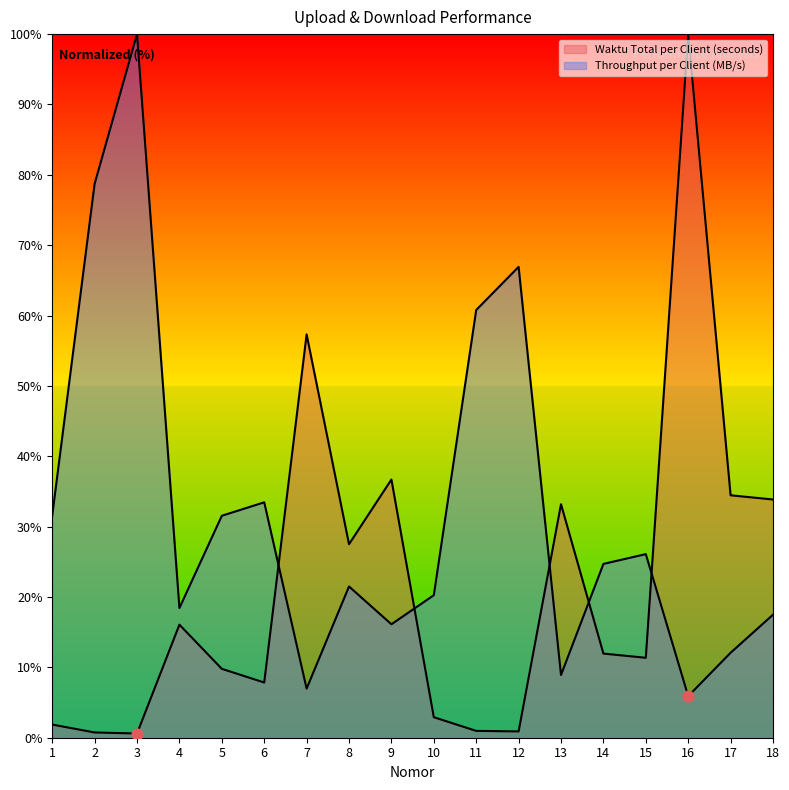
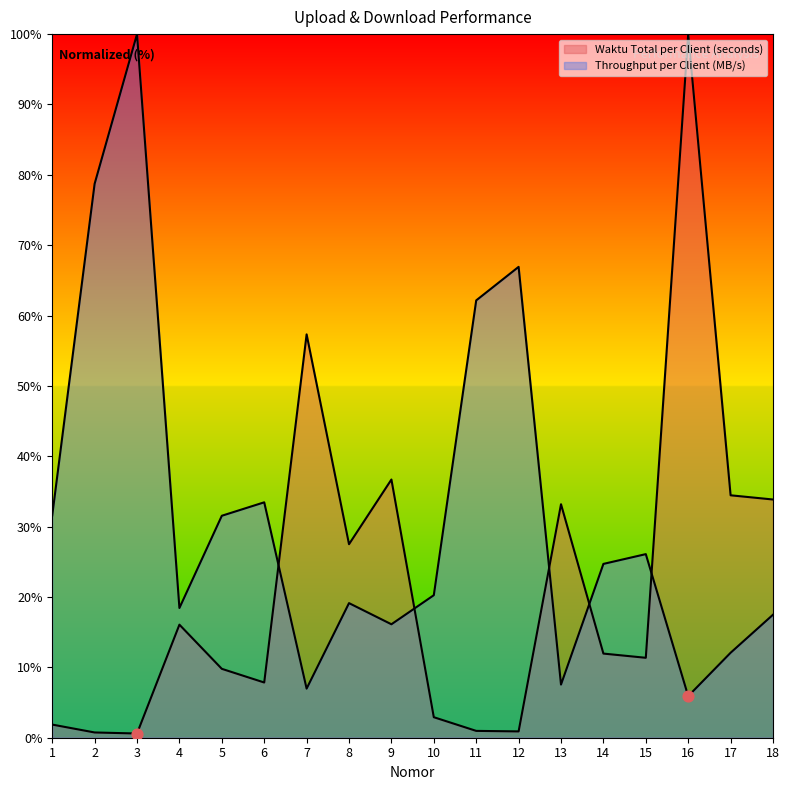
  {
    "Throughput per Client (MB/s)": {
      "1": "32%",
      "2": "79%",
      "3": "100%",
      "4": "18%",
      "5": "32%",
      "6": "33%",
      "7": "7%",
-     "8": "21%",
+     "8": "19%",
      "9": "16%",
      "10": "20%",
-     "11": "61%",
+     "11": "62%",
      "12": "67%",
-     "13": "9%",
+     "13": "8%",
      "14": "25%",
      "15": "26%",
      "17": "12%",
      "18": "17%"
    }
  }
